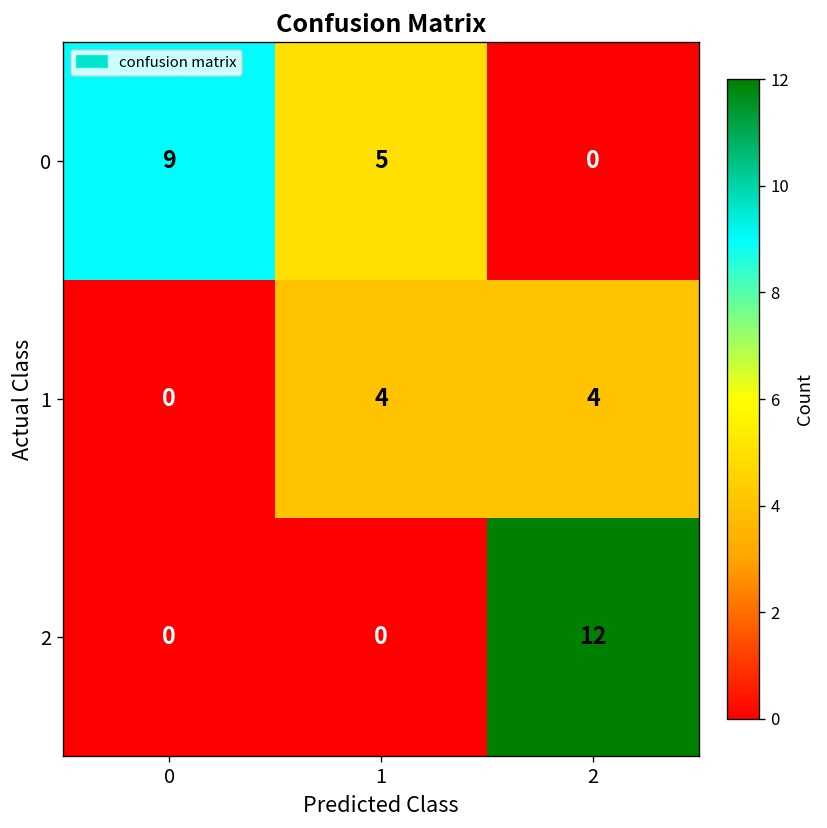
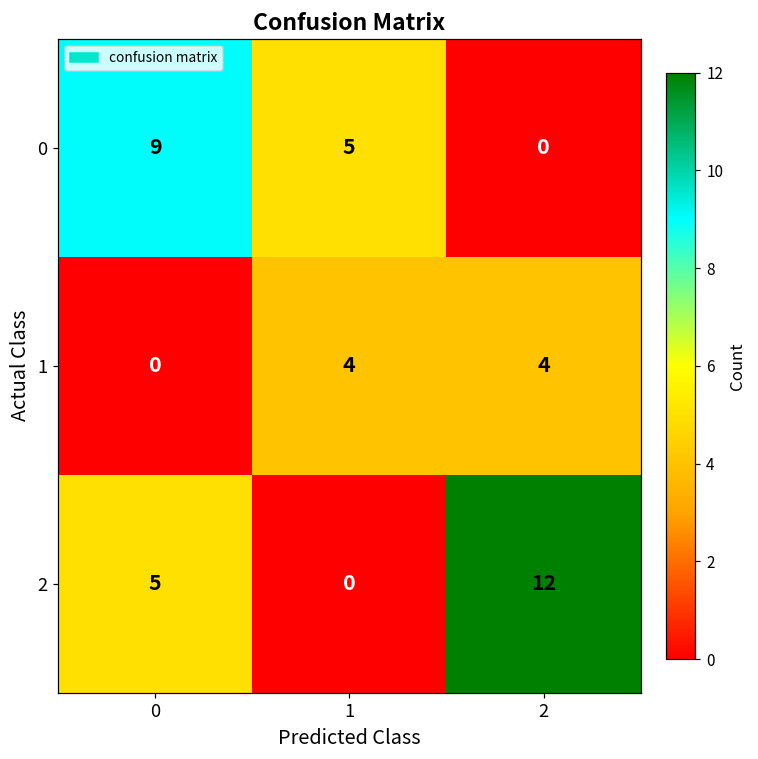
  {
    "0": {
      "0": 9,
      "1": 5,
      "2": 0
    },
    "1": {
      "0": 0,
      "1": 4,
      "2": 4
    },
    "2": {
-     "0": 0,
+     "0": 5,
      "1": 0,
      "2": 12
    }
  }
